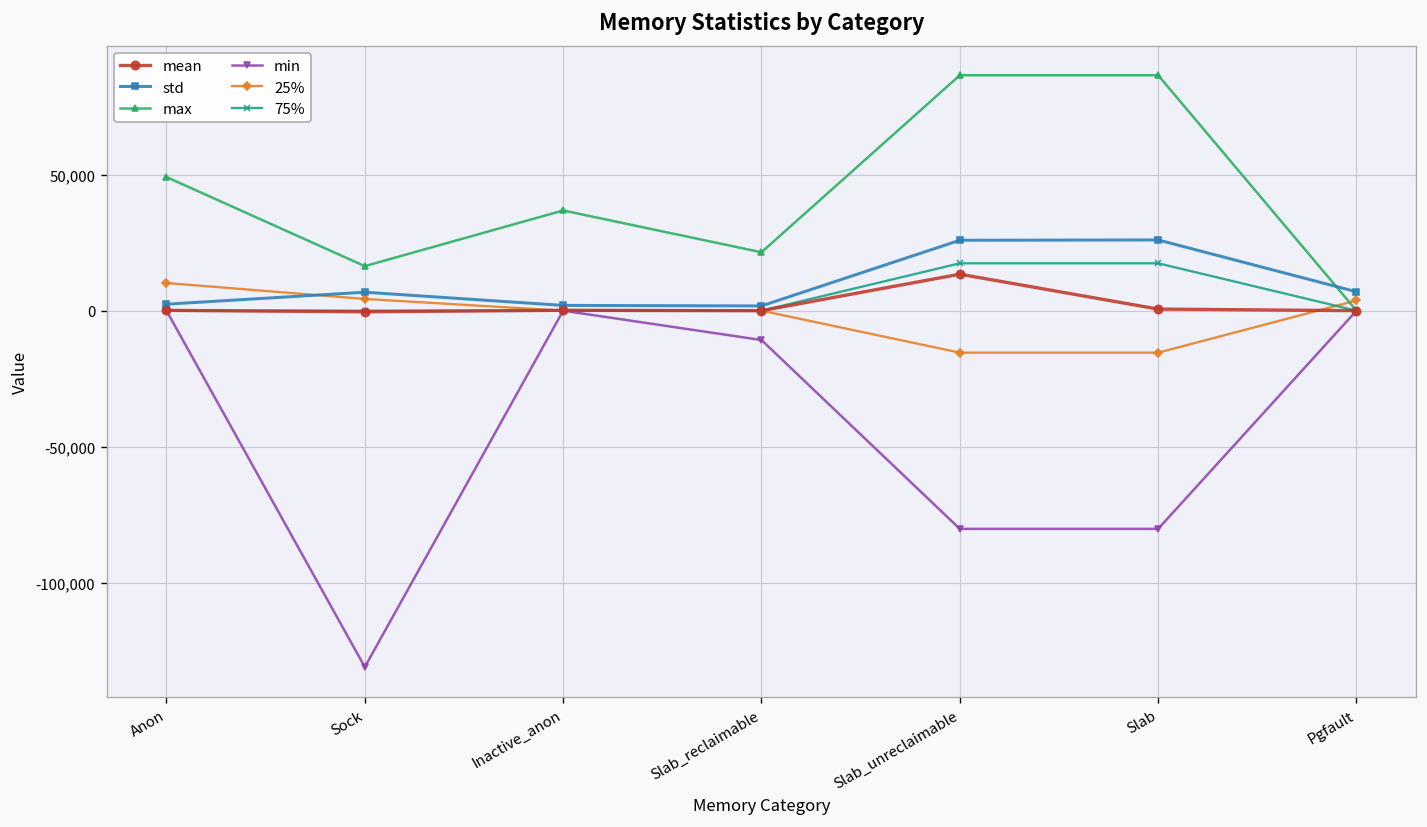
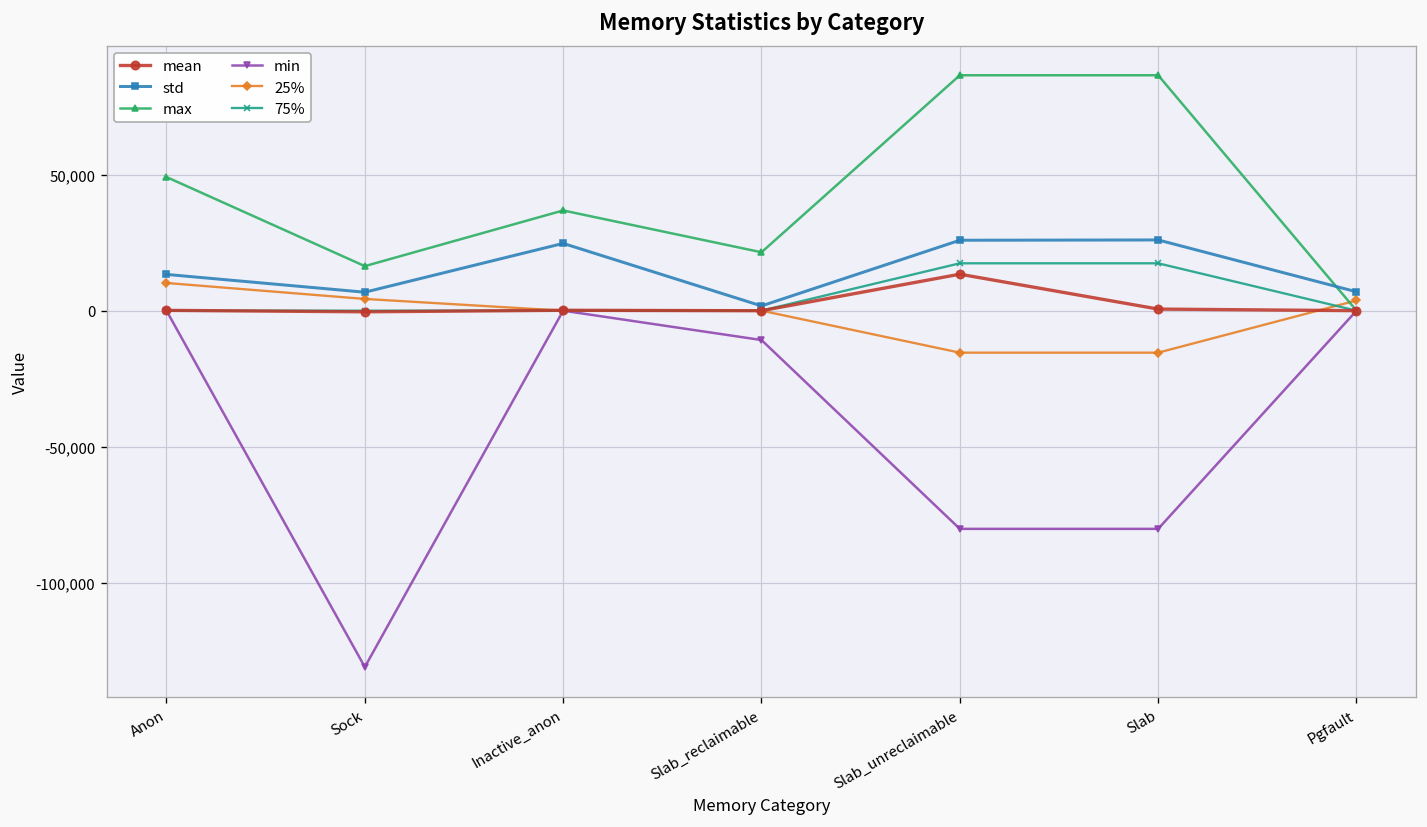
  {
    "mean": {
      "Slab_unreclaimable": "13,000",
      "Slab": "1,000"
    },
    "std": {
-     "Anon": "2,000",
+     "Anon": "13,000",
      "Sock": "7,000",
-     "Inactive_anon": "2,000",
+     "Inactive_anon": "25,000",
      "Slab_reclaimable": "2,000",
      "Slab_unreclaimable": "26,000",
      "Slab": "26,000",
      "Pgfault": "7,000"
    },
    "min": {
      "Sock": "-131,000",
      "Slab_reclaimable": "-11,000",
      "Slab_unreclaimable": "-80,000",
      "Slab": "-80,000"
    },
    "25%": {
      "Anon": "10,000",
      "Sock": "4,000",
      "Slab_unreclaimable": "-15,000",
      "Slab": "-15,000",
      "Pgfault": "4,000"
    }
  }
